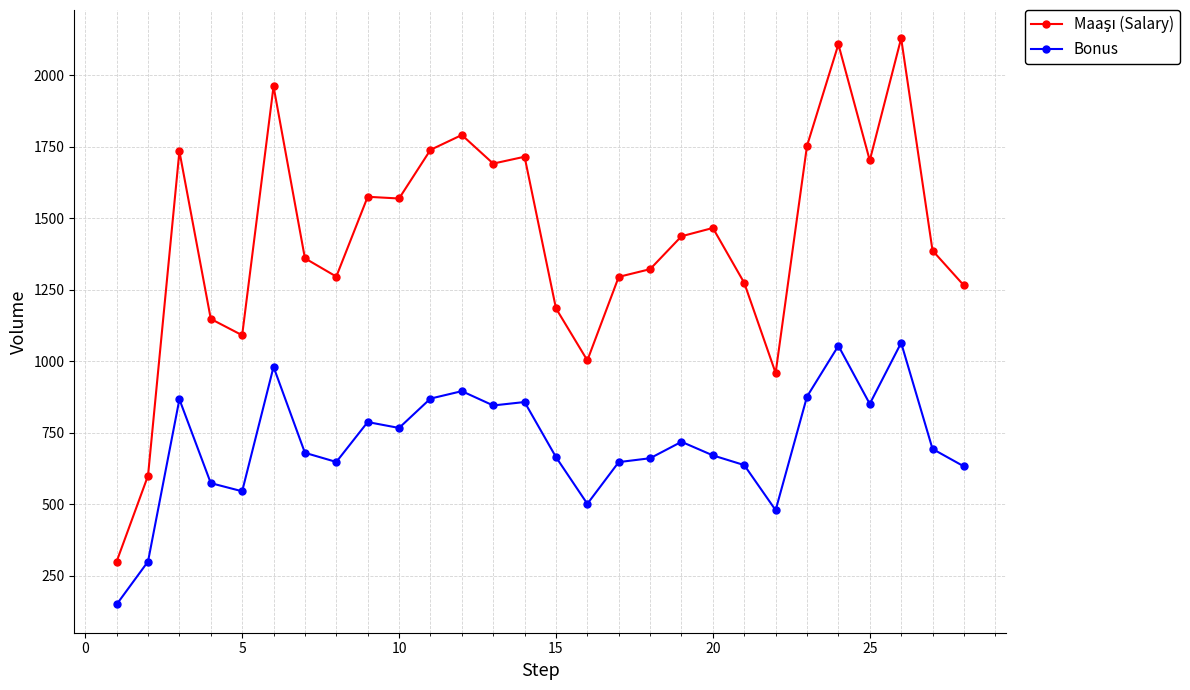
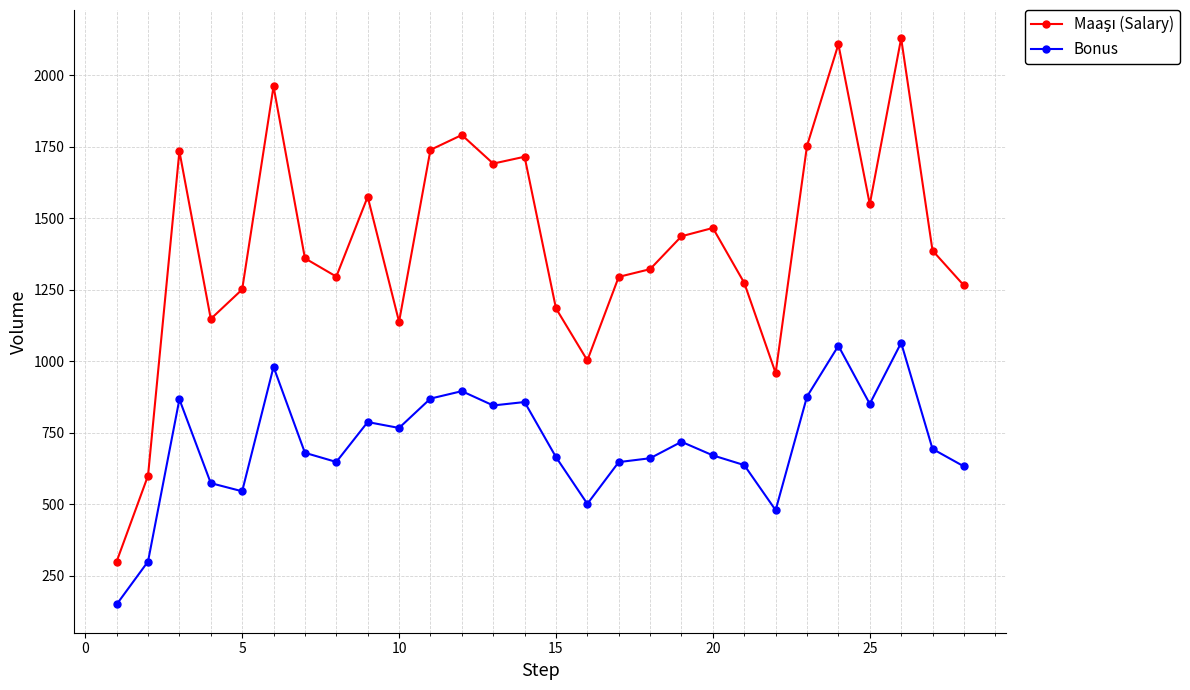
  {
    "Maaşı (Salary)": {
-     "5": 1090,
-     "10": 1570,
+     "5": 1250,
+     "10": 1140,
      "15": 1190,
      "20": 1470,
-     "25": 1700
+     "25": 1550
    },
    "Bonus": {
      "5": 550,
      "10": 770,
      "15": 670,
      "20": 670,
      "25": 850
    }
  }
